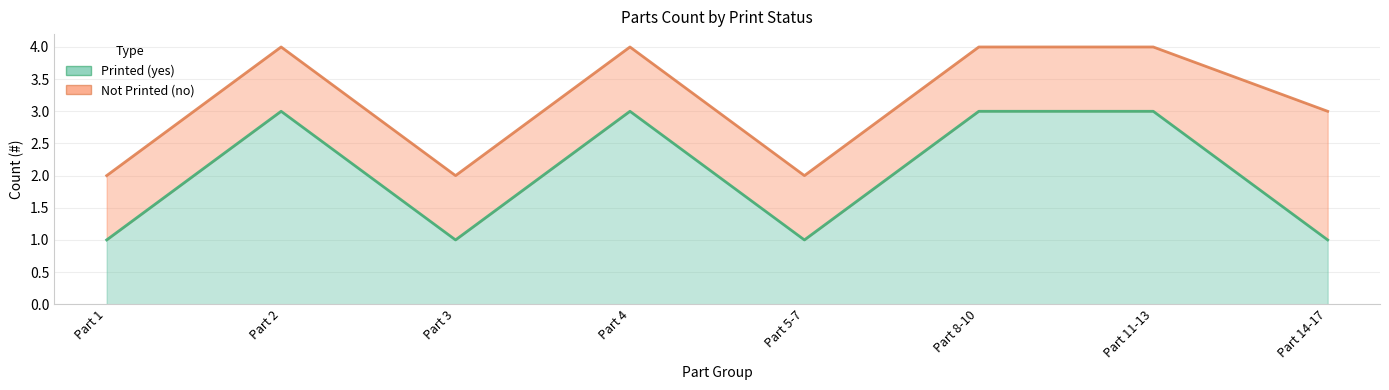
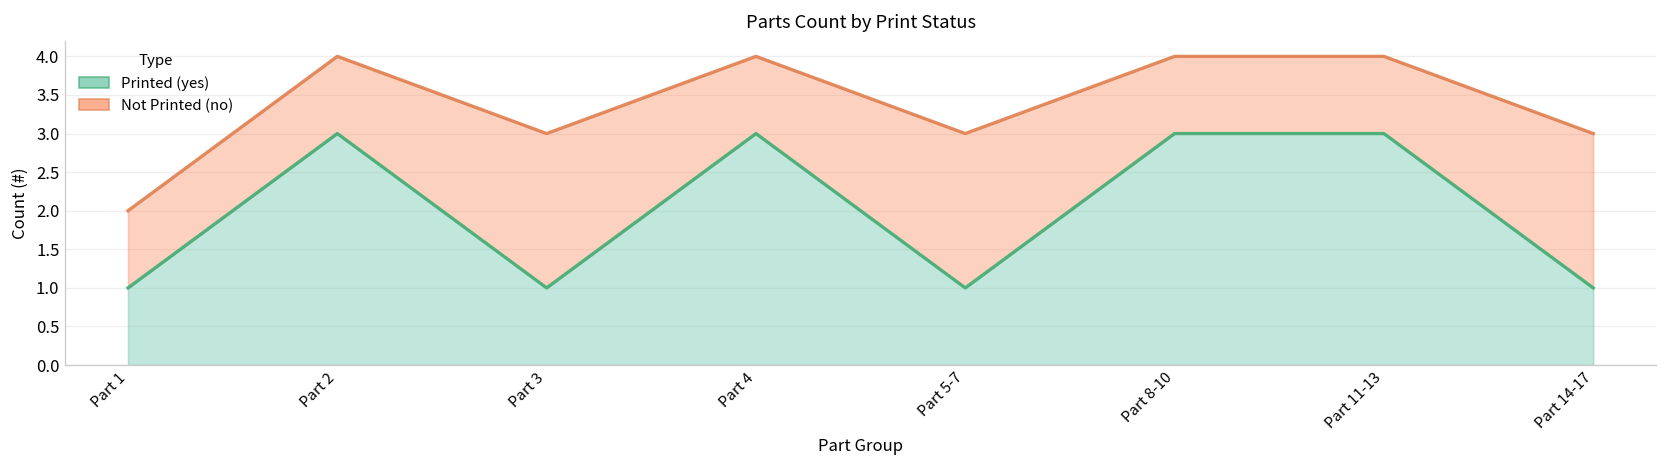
  {
    "Printed (yes)": {
      "Part 1": 1,
      "Part 2": 3,
      "Part 3": 1,
      "Part 4": 3,
      "Part 5-7": 1,
      "Part 8-10": 3,
      "Part 11-13": 3,
      "Part 14-17": 1
    },
    "Not Printed (no)": {
      "Part 1": 1,
      "Part 2": 1,
-     "Part 3": 1,
+     "Part 3": 2,
      "Part 4": 1,
-     "Part 5-7": 1,
+     "Part 5-7": 2,
      "Part 8-10": 1,
      "Part 11-13": 1,
      "Part 14-17": 2
    }
  }
